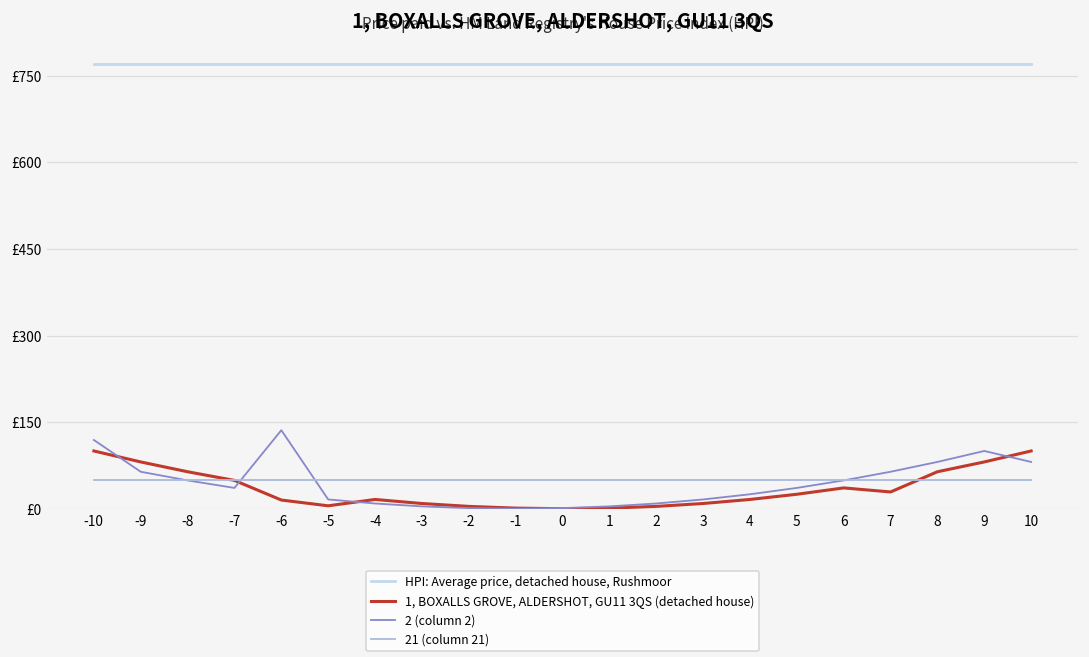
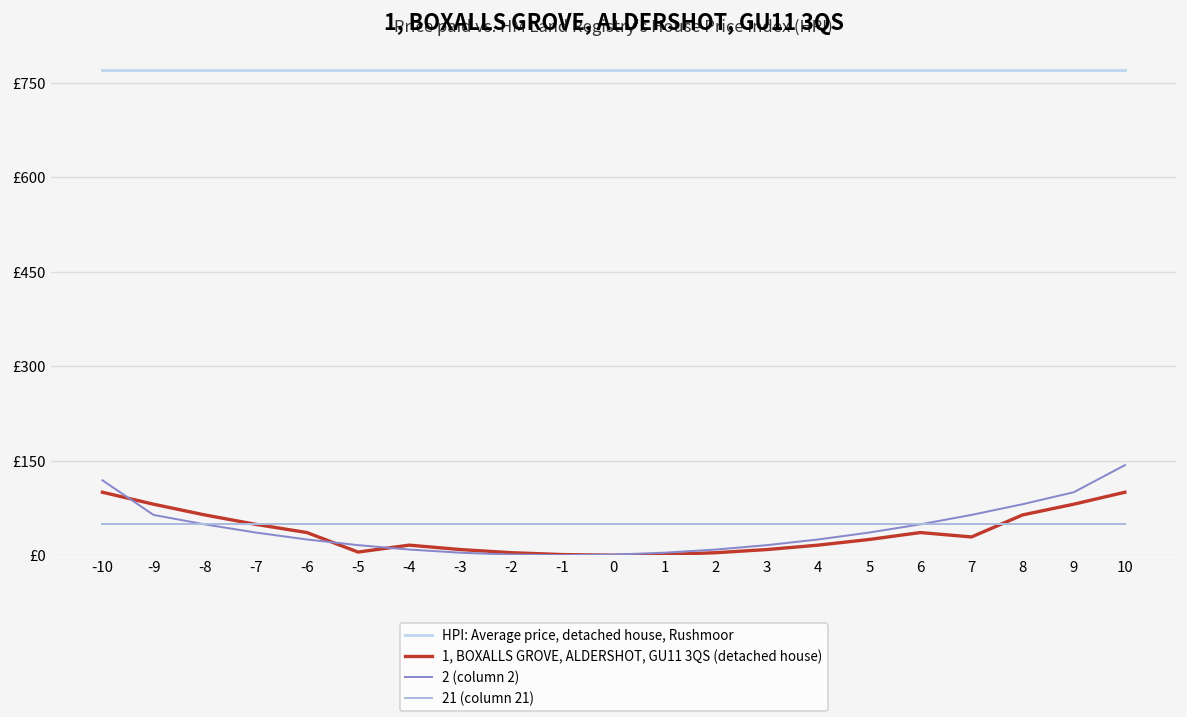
  {
    "1, BOXALLS GROVE, ALDERSHOT, GU11 3QS (detached house)": {
      "-10": "£100",
      "-9": "£80",
      "-8": "£60",
-     "-6": "£20",
+     "-6": "£40",
      "-5": "£10",
      "-4": "£20",
      "-3": "£10",
      "2": "£0",
      "3": "£10",
      "4": "£20",
      "5": "£30",
      "6": "£40",
      "7": "£30",
      "8": "£60",
      "9": "£80",
      "10": "£100"
    },
    "2 (column 2)": {
      "-10": "£120",
      "-9": "£60",
      "-7": "£40",
-     "-6": "£140",
+     "-6": "£30",
      "-5": "£20",
      "-4": "£10",
      "-3": "£0",
      "2": "£10",
      "3": "£20",
      "4": "£30",
      "5": "£40",
      "7": "£60",
      "8": "£80",
      "9": "£100",
-     "10": "£80"
+     "10": "£140"
    }
  }
